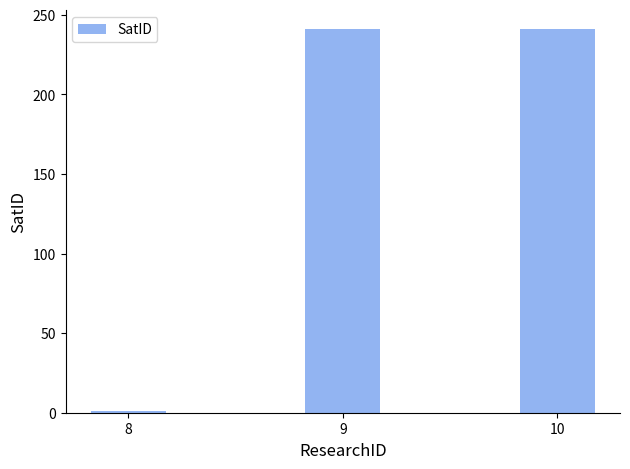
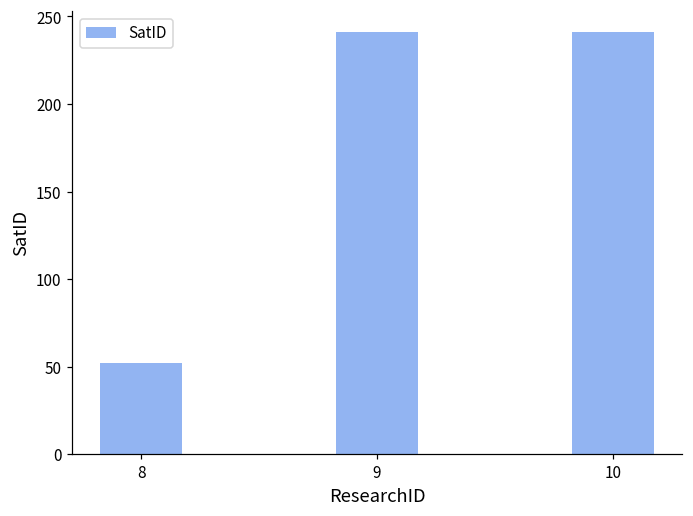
  {
-   "8": 1,
+   "8": 52,
    "9": 241,
    "10": 241
  }
